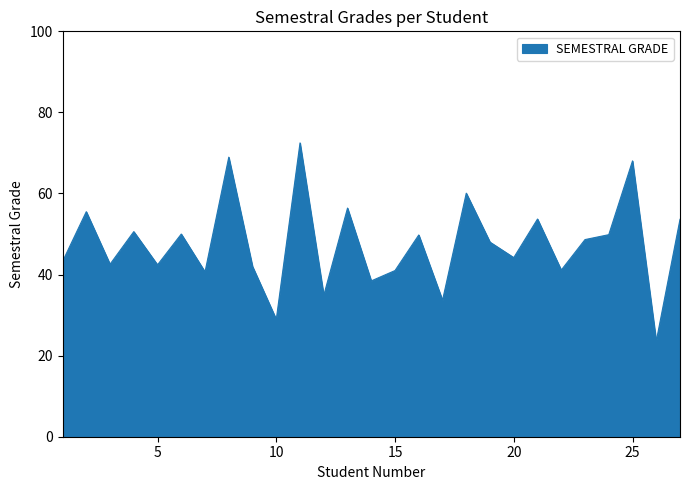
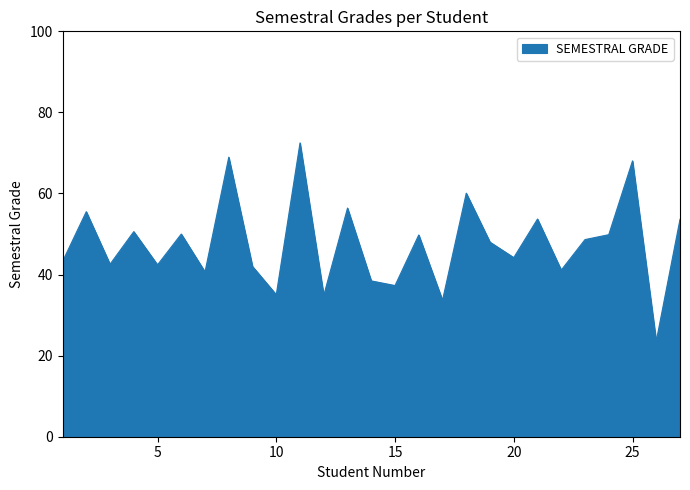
  {
    "5": 42,
-   "10": 29,
-   "15": 41,
+   "10": 35,
+   "15": 37,
    "20": 44,
    "25": 68
  }
